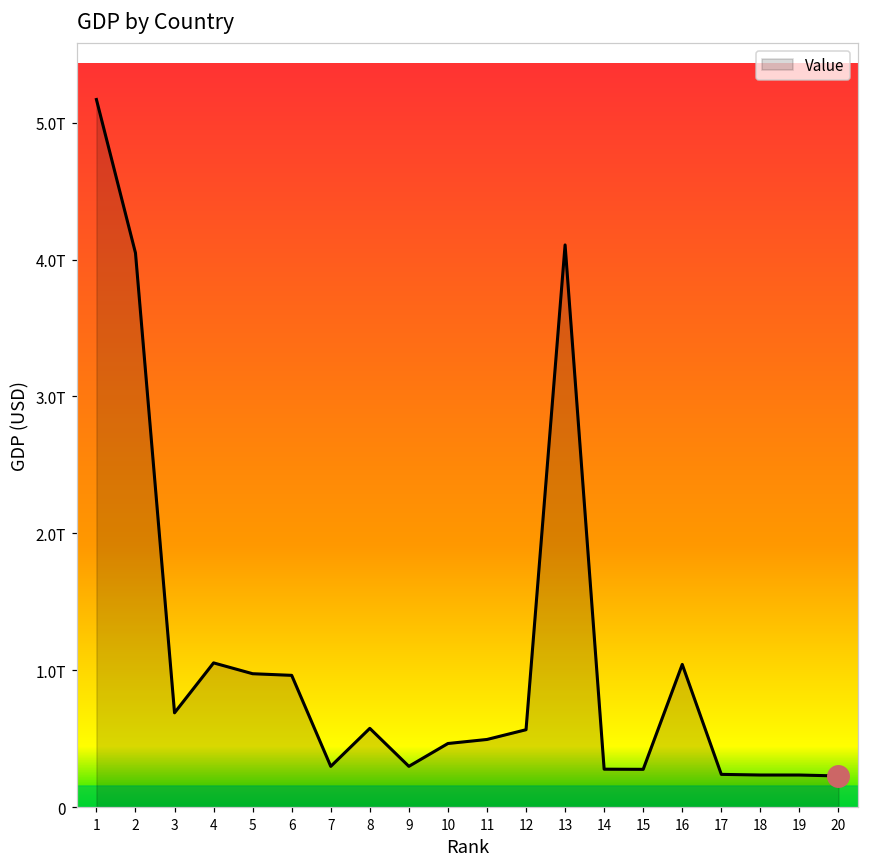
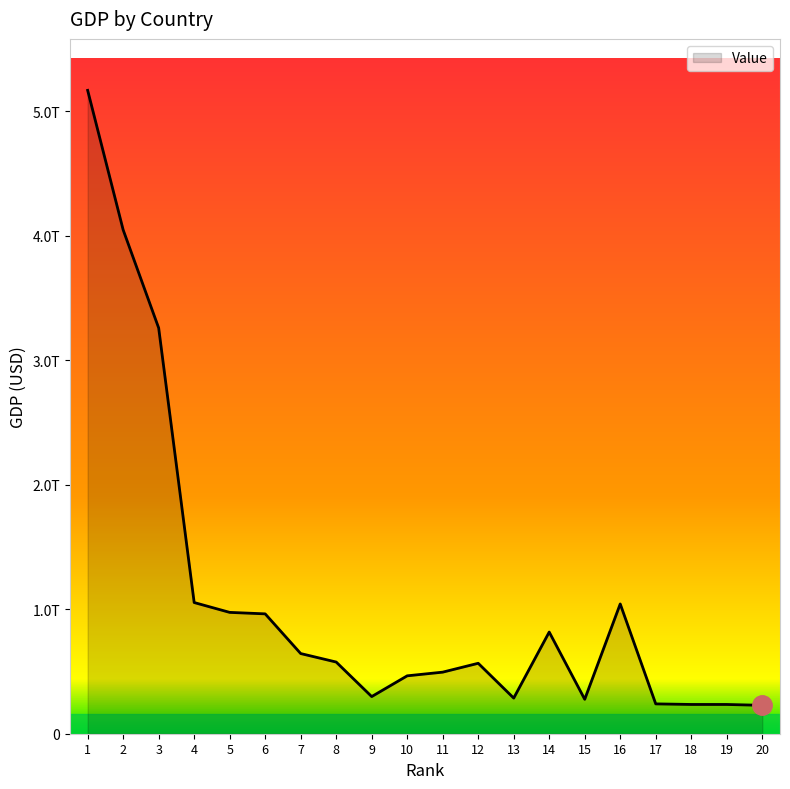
  {
    "Value": {
      "1": "5.17T",
      "2": "4.05T",
-     "3": "0.69T",
+     "3": "3.26T",
      "4": "1.05T",
      "5": "0.97T",
      "6": "0.96T",
-     "7": "0.30T",
+     "7": "0.64T",
      "8": "0.58T",
      "9": "0.30T",
      "10": "0.47T",
      "11": "0.49T",
      "12": "0.57T",
-     "13": "4.11T",
-     "14": "0.28T",
+     "13": "0.29T",
+     "14": "0.82T",
      "15": "0.28T",
      "16": "1.04T",
      "17": "0.24T",
      "18": "0.24T",
      "19": "0.24T"
    }
  }
